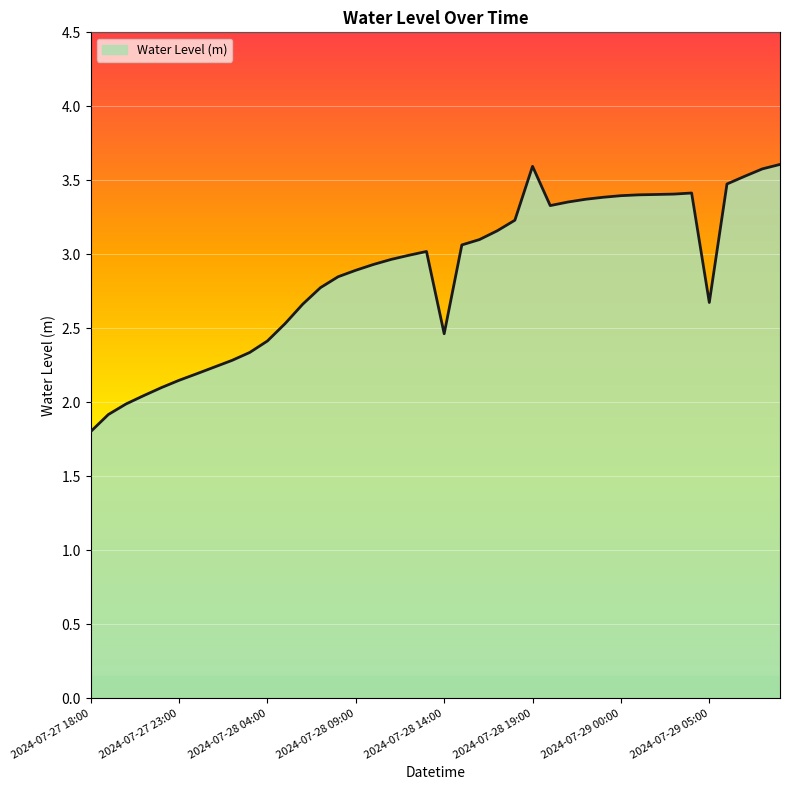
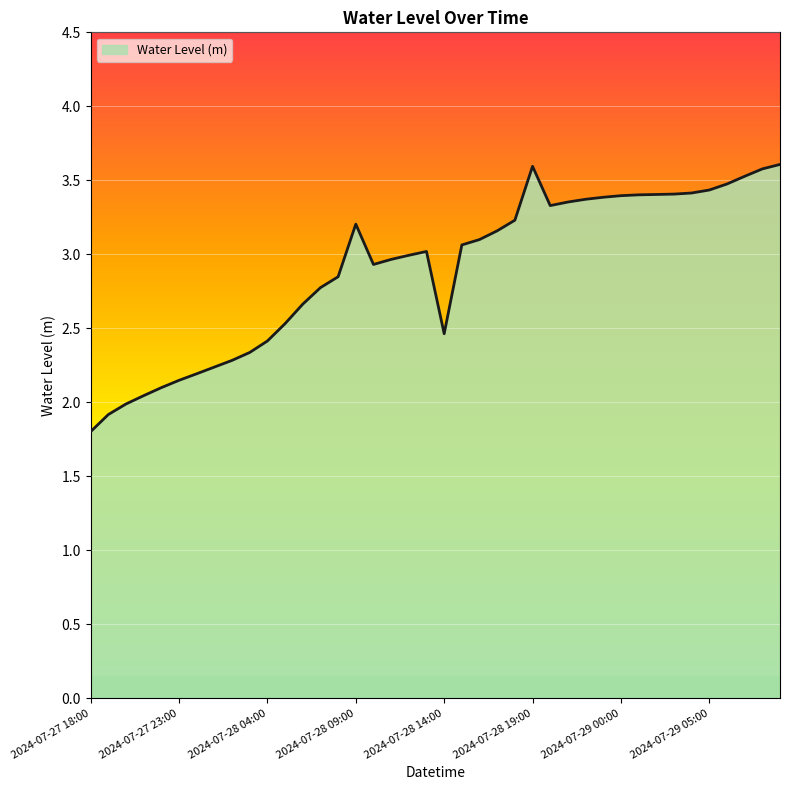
  {
    "2024-07-27 18:00": 1.80,
    "2024-07-27 23:00": 2.15,
    "2024-07-28 04:00": 2.41,
-   "2024-07-28 09:00": 2.89,
+   "2024-07-28 09:00": 3.20,
    "2024-07-28 14:00": 2.46,
    "2024-07-28 19:00": 3.59,
    "2024-07-29 00:00": 3.40,
-   "2024-07-29 05:00": 2.67
+   "2024-07-29 05:00": 3.43
  }
